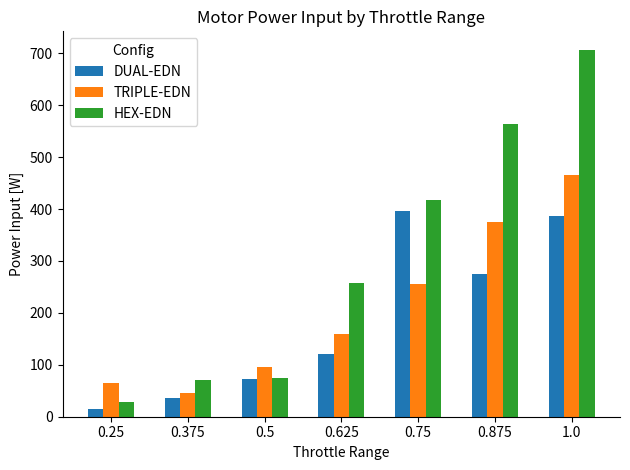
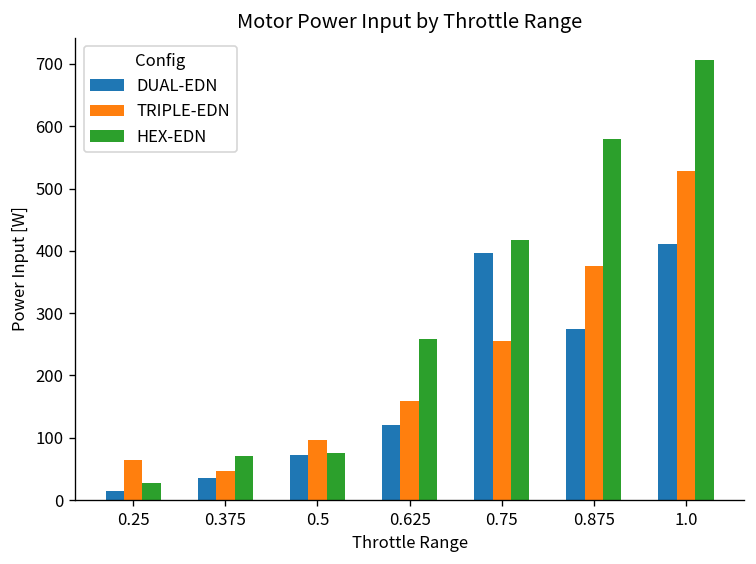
  {
    "DUAL-EDN": {
      "0.25": 20,
      "0.375": 40,
      "0.5": 70,
      "0.625": 120,
      "0.75": 400,
      "0.875": 270,
-     "1.0": 390
+     "1.0": 410
    },
    "TRIPLE-EDN": {
      "0.25": 60,
      "0.375": 50,
      "0.5": 100,
      "0.625": 160,
      "0.75": 260,
      "0.875": 380,
-     "1.0": 470
+     "1.0": 530
    },
    "HEX-EDN": {
      "0.25": 30,
      "0.375": 70,
      "0.5": 80,
      "0.625": 260,
      "0.75": 420,
-     "0.875": 560,
+     "0.875": 580,
      "1.0": 710
    }
  }
